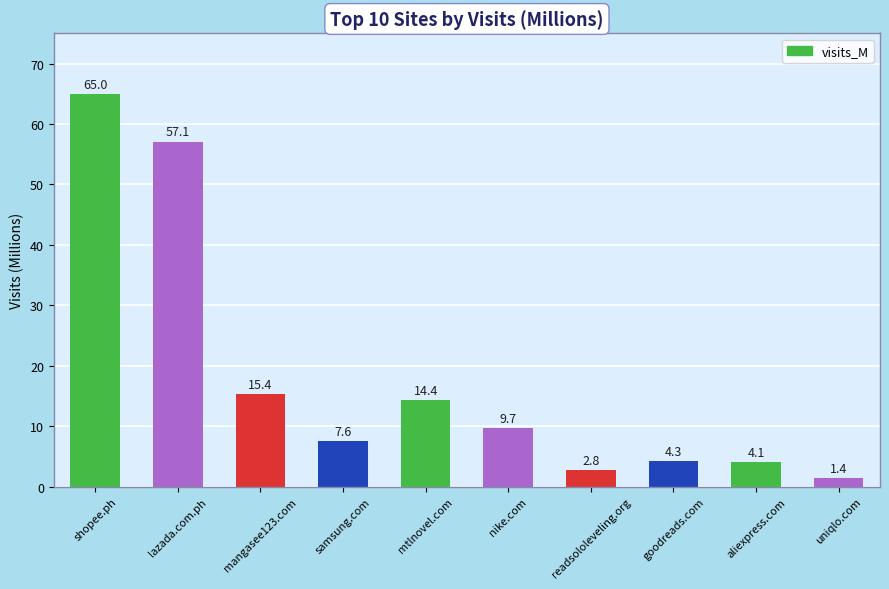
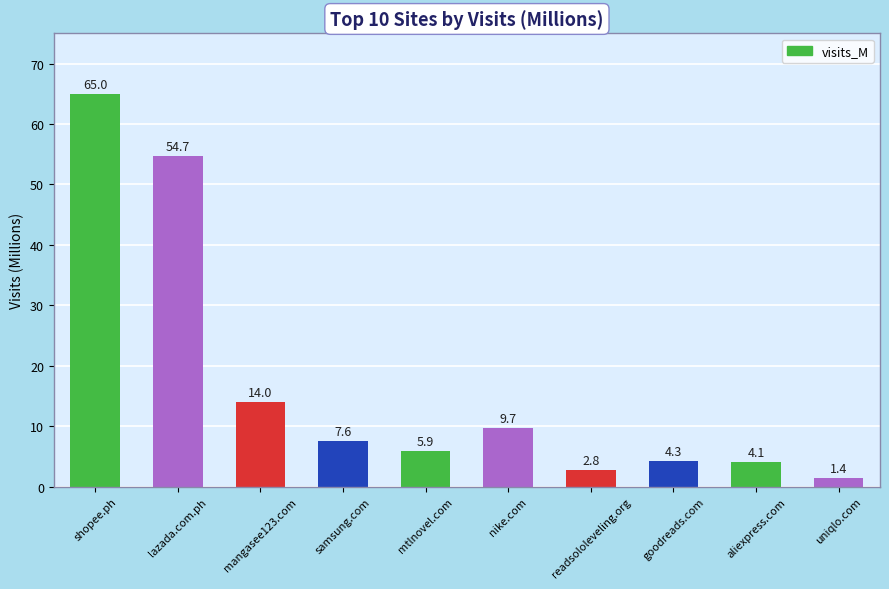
  {
    "shopee.ph": 65.0,
-   "lazada.com.ph": 57.1,
-   "mangasee123.com": 15.4,
+   "lazada.com.ph": 54.7,
+   "mangasee123.com": 14.0,
    "samsung.com": 7.6,
-   "mtlnovel.com": 14.4,
+   "mtlnovel.com": 5.9,
    "nike.com": 9.7,
    "readsololeveling.org": 2.8,
    "goodreads.com": 4.3,
    "aliexpress.com": 4.1,
    "uniqlo.com": 1.4
  }
